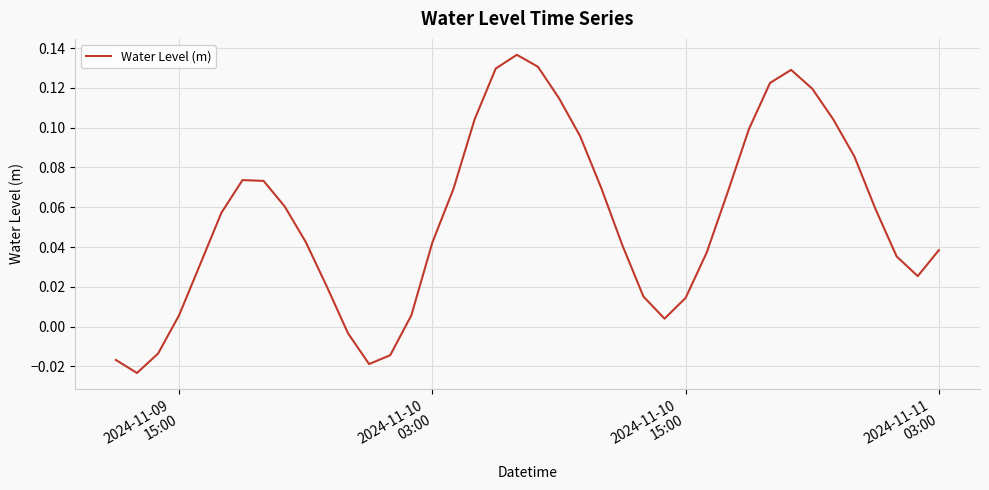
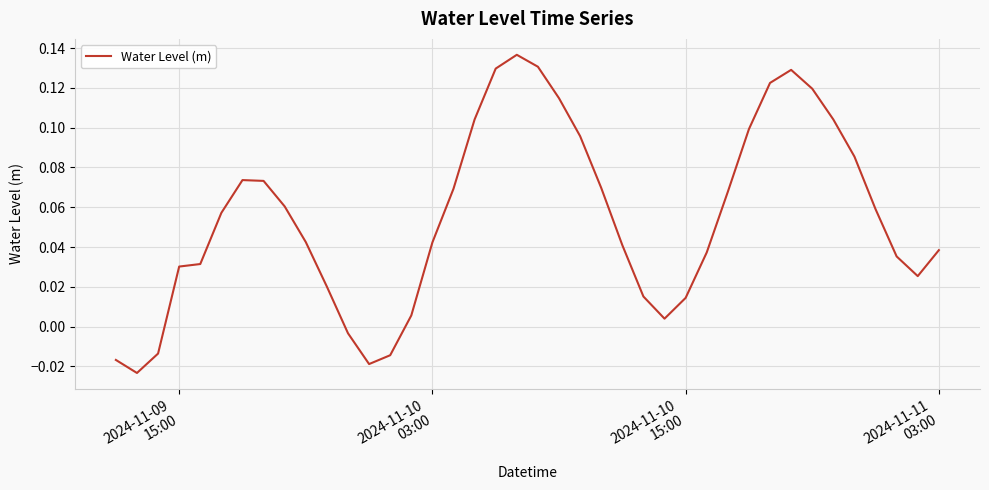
  {
-   "2024-11-09 15:00": 0.006,
+   "2024-11-09 15:00": 0.030,
    "2024-11-10 03:00": 0.042,
    "2024-11-10 15:00": 0.014,
    "2024-11-11 03:00": 0.038
  }
